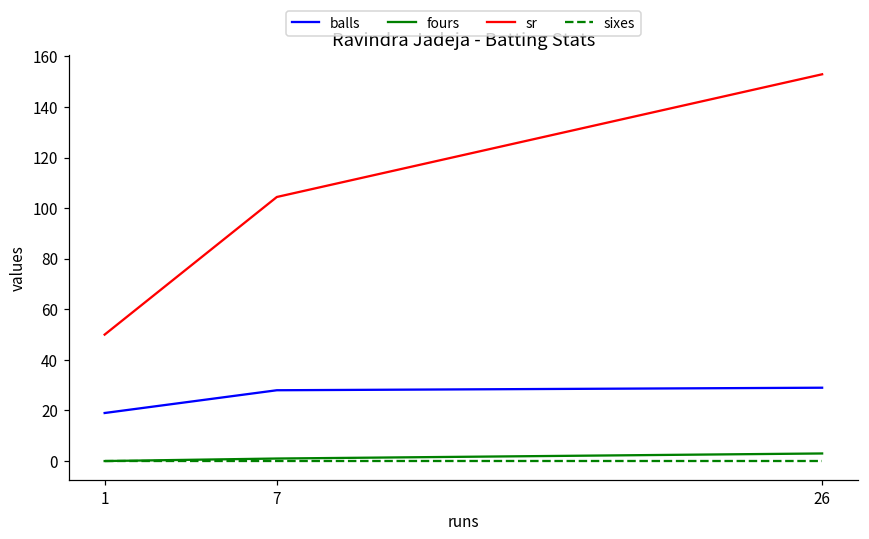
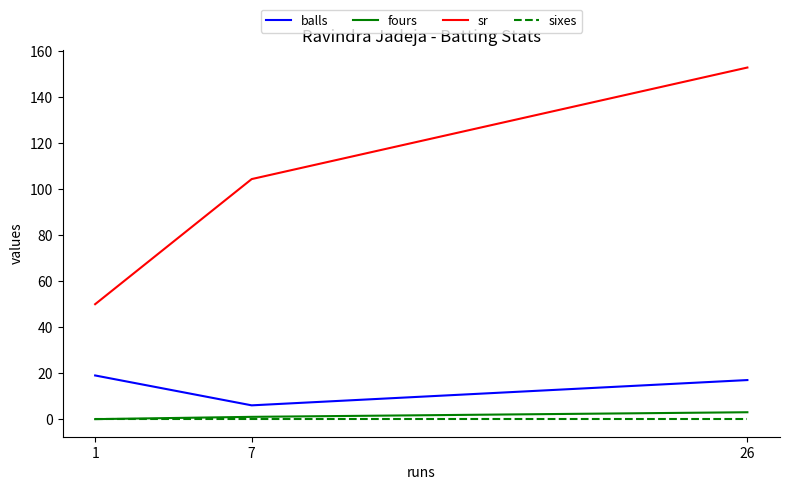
  {
    "balls": {
      "1": 19,
-     "7": 28,
-     "26": 29
+     "7": 6,
+     "26": 17
    },
    "sr": {
      "1": 50,
      "7": 104,
      "26": 153
    }
  }
